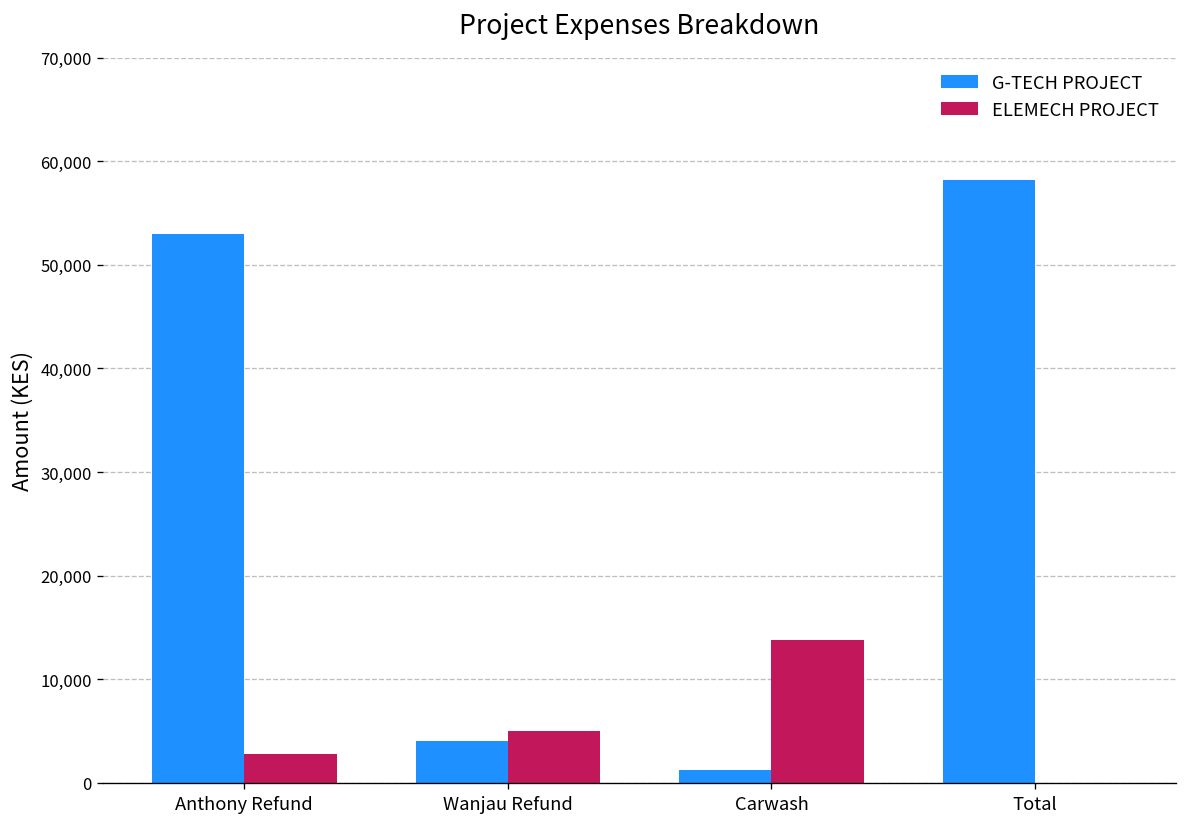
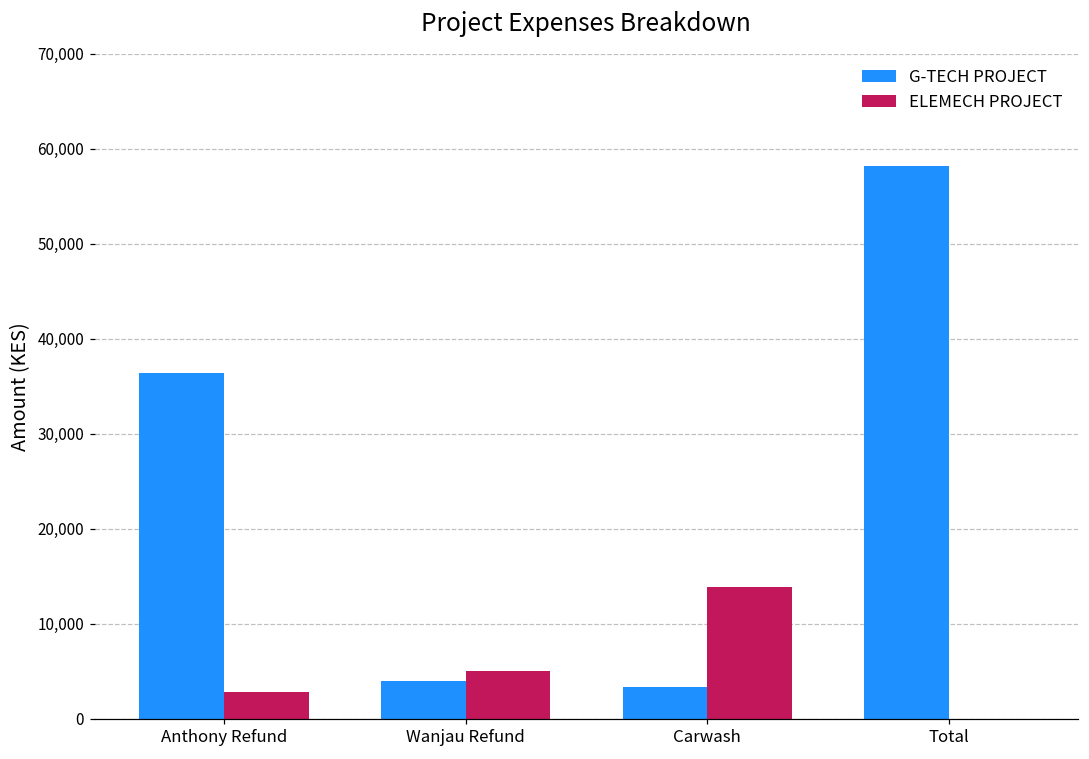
  {
    "G-TECH PROJECT": {
-     "Anthony Refund": "53,000",
+     "Anthony Refund": "36,000",
      "Wanjau Refund": "4,000",
-     "Carwash": "1,000",
+     "Carwash": "3,000",
      "Total": "58,000"
    },
    "ELEMECH PROJECT": {
      "Anthony Refund": "3,000",
      "Wanjau Refund": "5,000",
      "Carwash": "14,000",
      "Total": "0"
    }
  }
